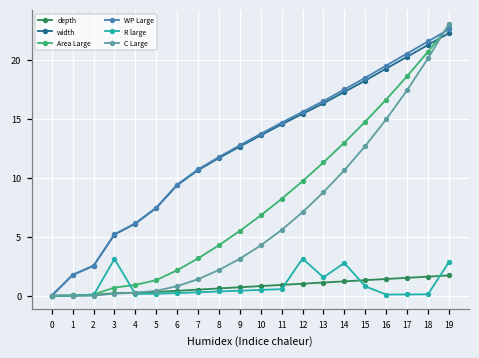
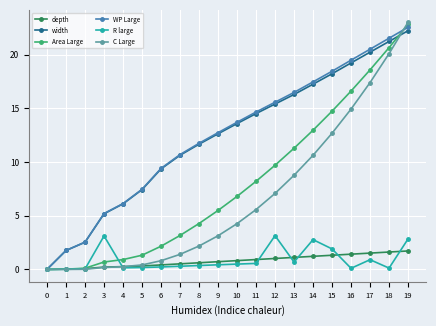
  {
    "width": {
      "15": 18.2,
      "16": 19.2,
      "17": 20.2,
      "18": 21.2,
      "19": 22.2
    },
    "R large": {
      "3": 3.1,
      "8": 0.4,
      "9": 0.4,
      "10": 0.5,
      "11": 0.6,
      "12": 3.1,
-     "13": 1.6,
+     "13": 0.7,
      "14": 2.8,
-     "15": 0.8,
+     "15": 1.9,
      "16": 0.1,
-     "17": 0.1,
+     "17": 0.9,
      "18": 0.1,
      "19": 2.8
    }
  }
